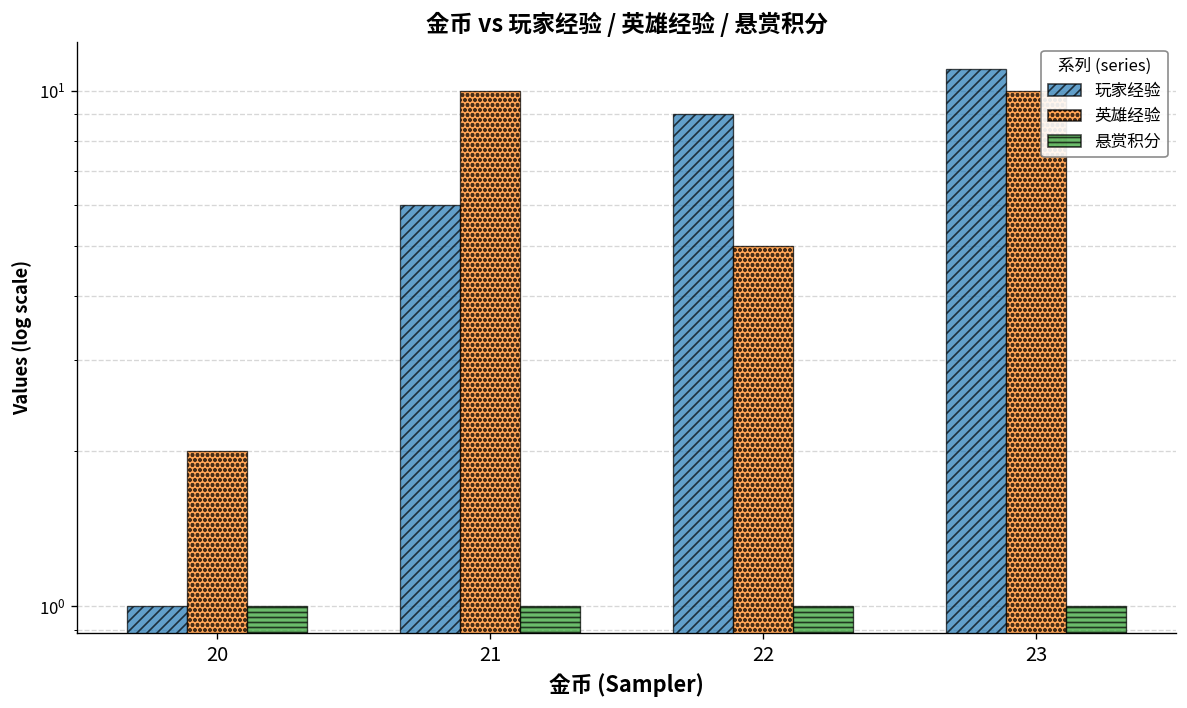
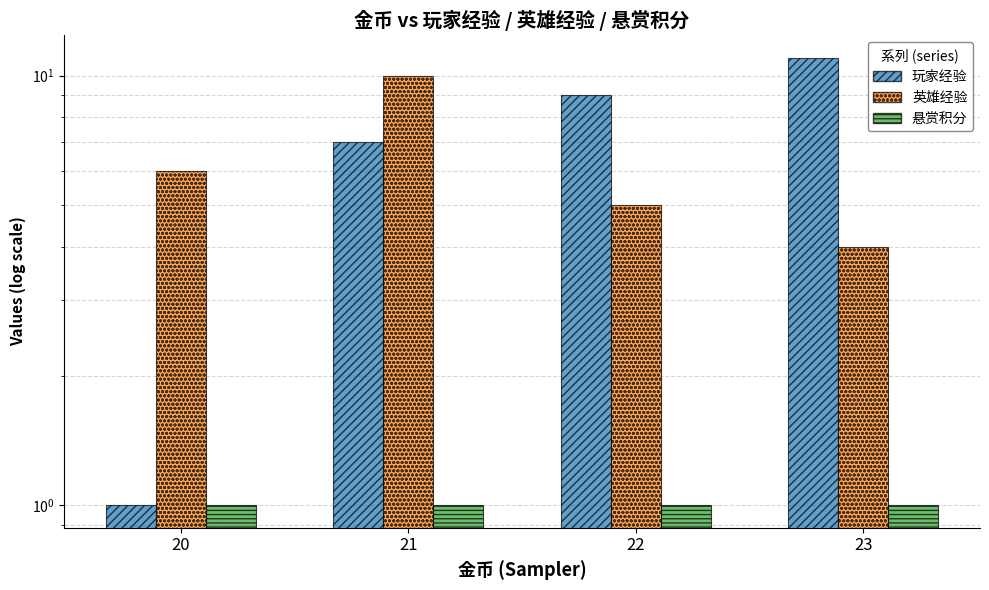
  {
    "玩家经验": {
      "20": 1,
-     "21": 6,
+     "21": 7,
      "22": 9,
      "23": 11
    },
    "英雄经验": {
-     "20": 2,
+     "20": 6,
      "21": 10,
      "22": 5,
-     "23": 10
+     "23": 4
    },
    "悬赏积分": {
      "20": 1,
      "21": 1,
      "22": 1,
      "23": 1
    }
  }
